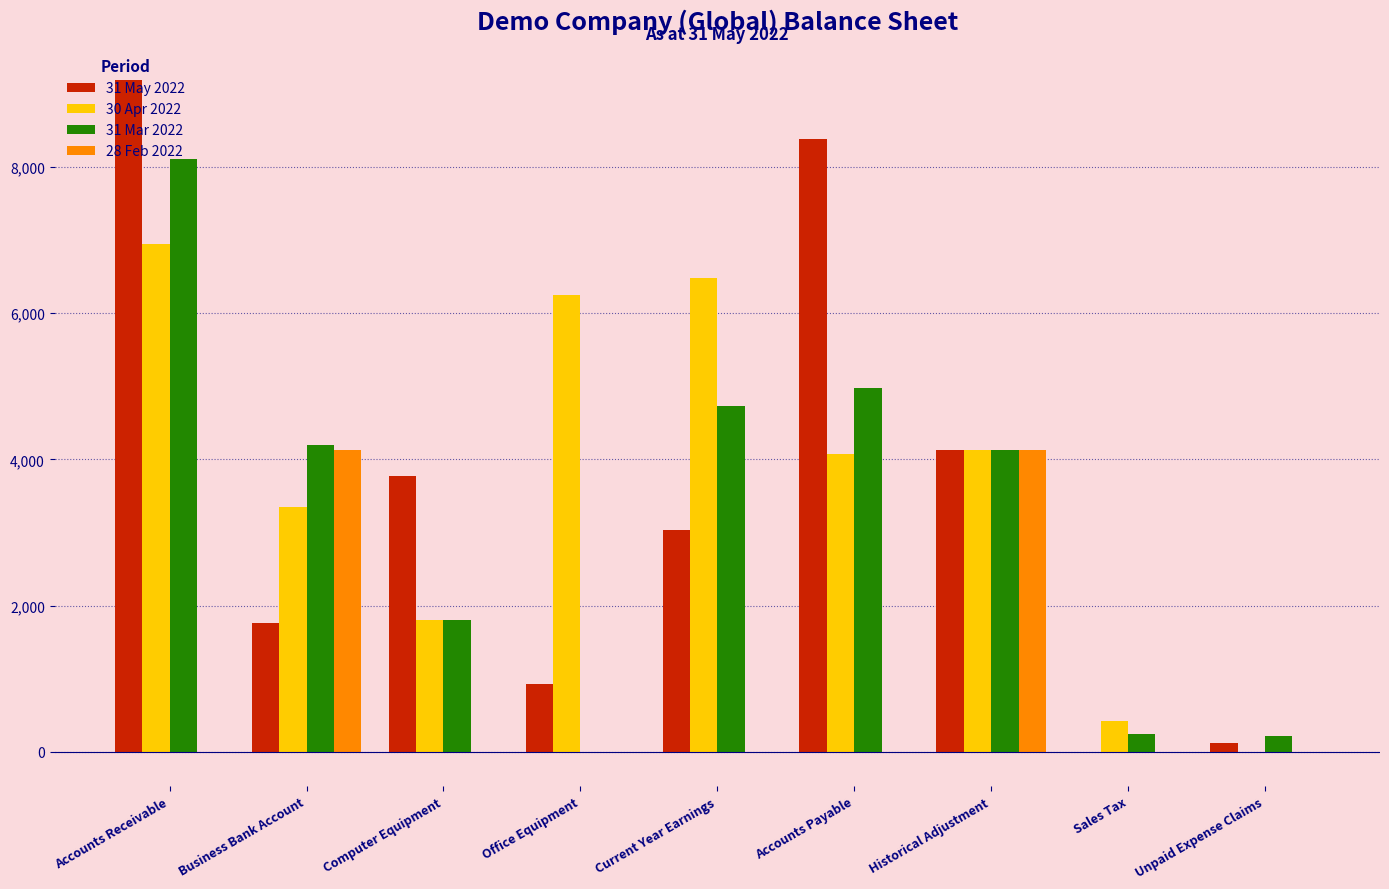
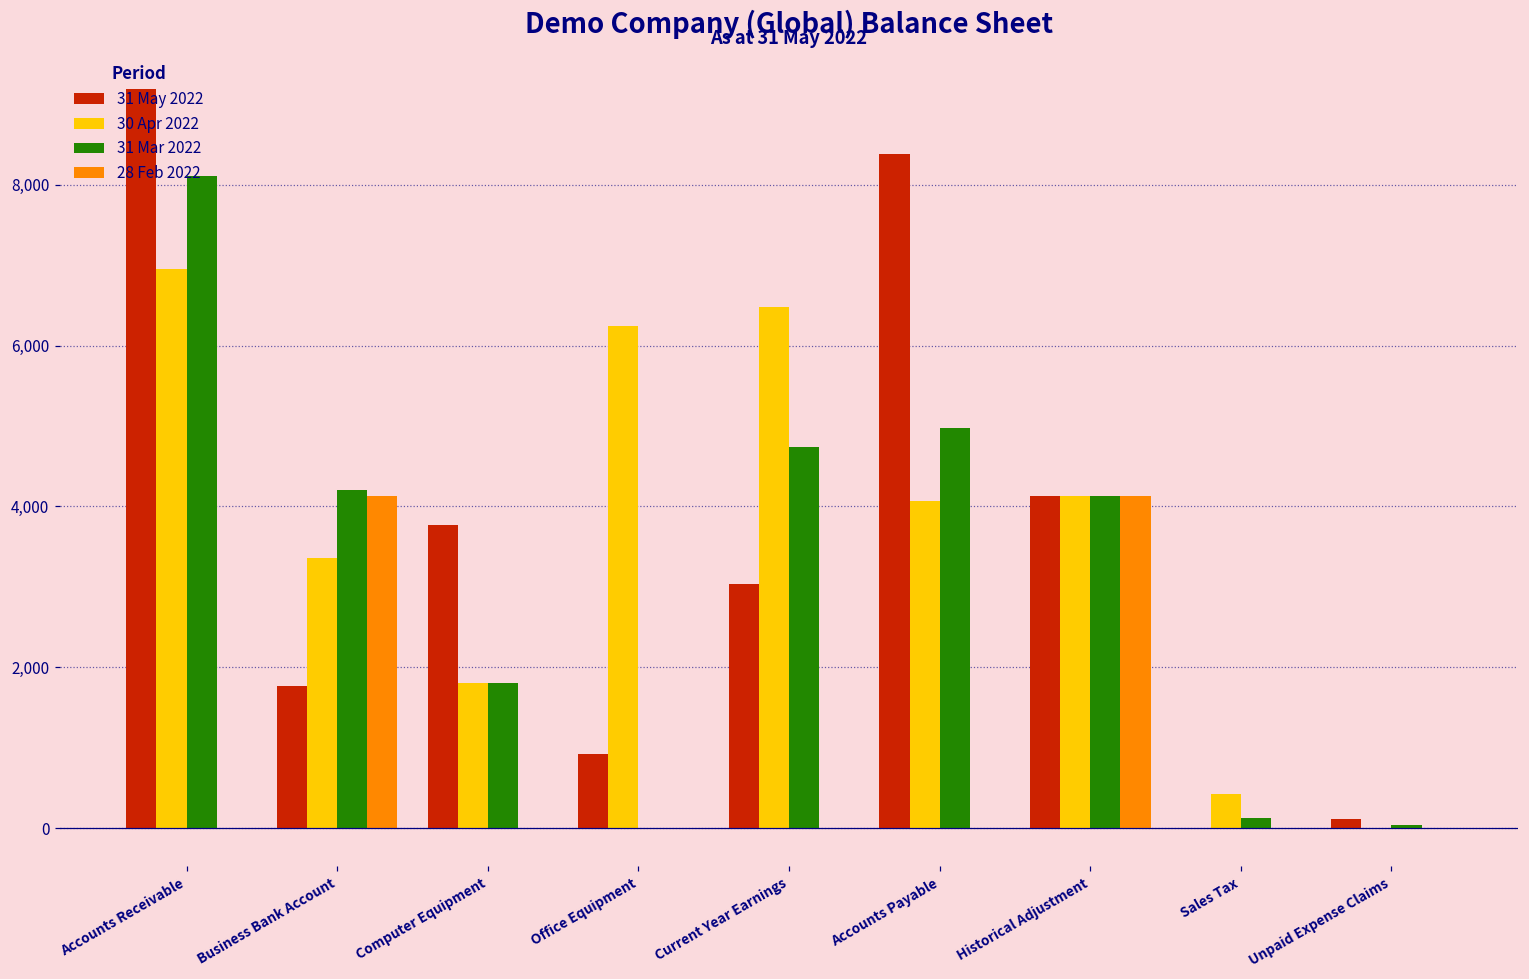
  {
    "31 May 2022": {
      "Accounts Receivable": "9,200",
      "Business Bank Account": "1,800",
      "Computer Equipment": "3,800",
      "Office Equipment": "900",
      "Current Year Earnings": "3,000",
      "Accounts Payable": "8,400",
      "Historical Adjustment": "4,100",
      "Unpaid Expense Claims": "100"
    },
    "30 Apr 2022": {
      "Accounts Receivable": "6,900",
      "Business Bank Account": "3,400",
      "Computer Equipment": "1,800",
      "Office Equipment": "6,200",
      "Current Year Earnings": "6,500",
      "Accounts Payable": "4,100",
      "Historical Adjustment": "4,100",
      "Sales Tax": "400",
      "Unpaid Expense Claims": "0"
    },
    "31 Mar 2022": {
      "Accounts Receivable": "8,100",
      "Business Bank Account": "4,200",
      "Computer Equipment": "1,800",
      "Office Equipment": "0",
      "Current Year Earnings": "4,700",
      "Accounts Payable": "5,000",
      "Historical Adjustment": "4,100",
-     "Sales Tax": "200",
-     "Unpaid Expense Claims": "200"
+     "Sales Tax": "100",
+     "Unpaid Expense Claims": "0"
    },
    "28 Feb 2022": {
      "Accounts Receivable": "0",
      "Business Bank Account": "4,100",
      "Computer Equipment": "0",
      "Office Equipment": "0",
      "Current Year Earnings": "0",
      "Accounts Payable": "0",
      "Historical Adjustment": "4,100",
      "Sales Tax": "0",
      "Unpaid Expense Claims": "0"
    }
  }
